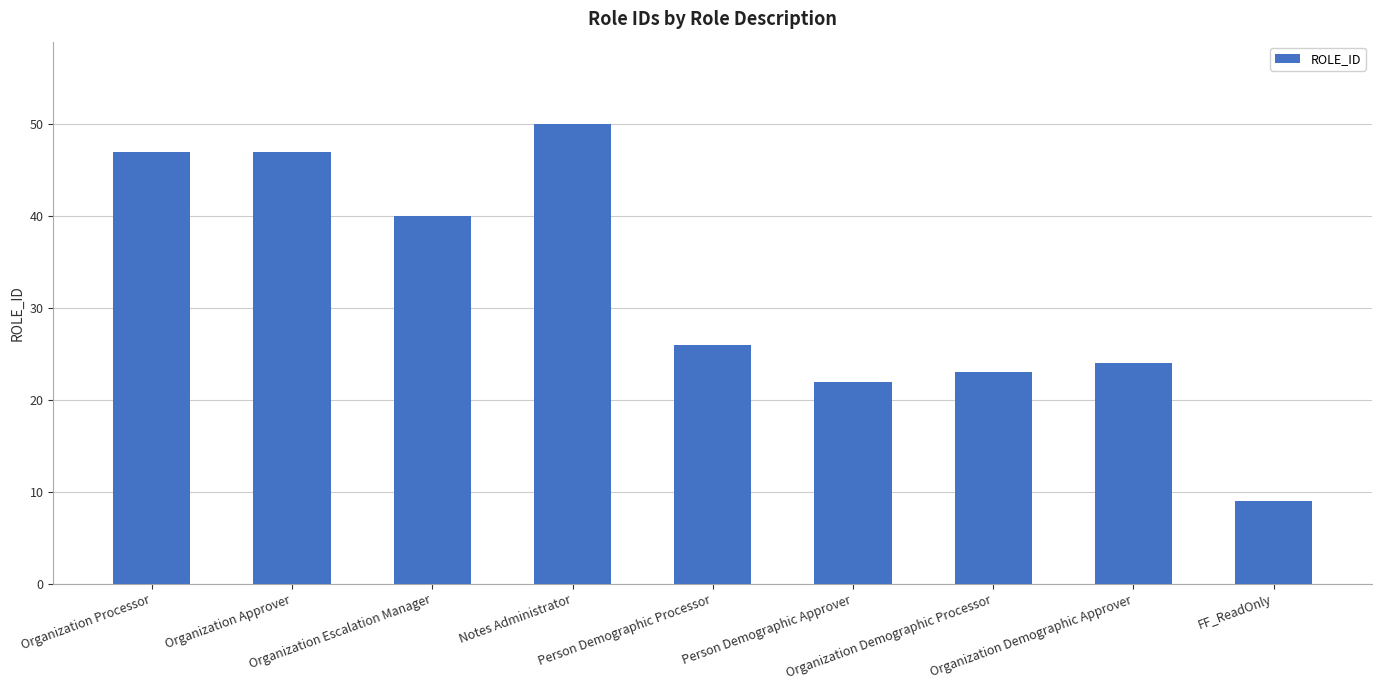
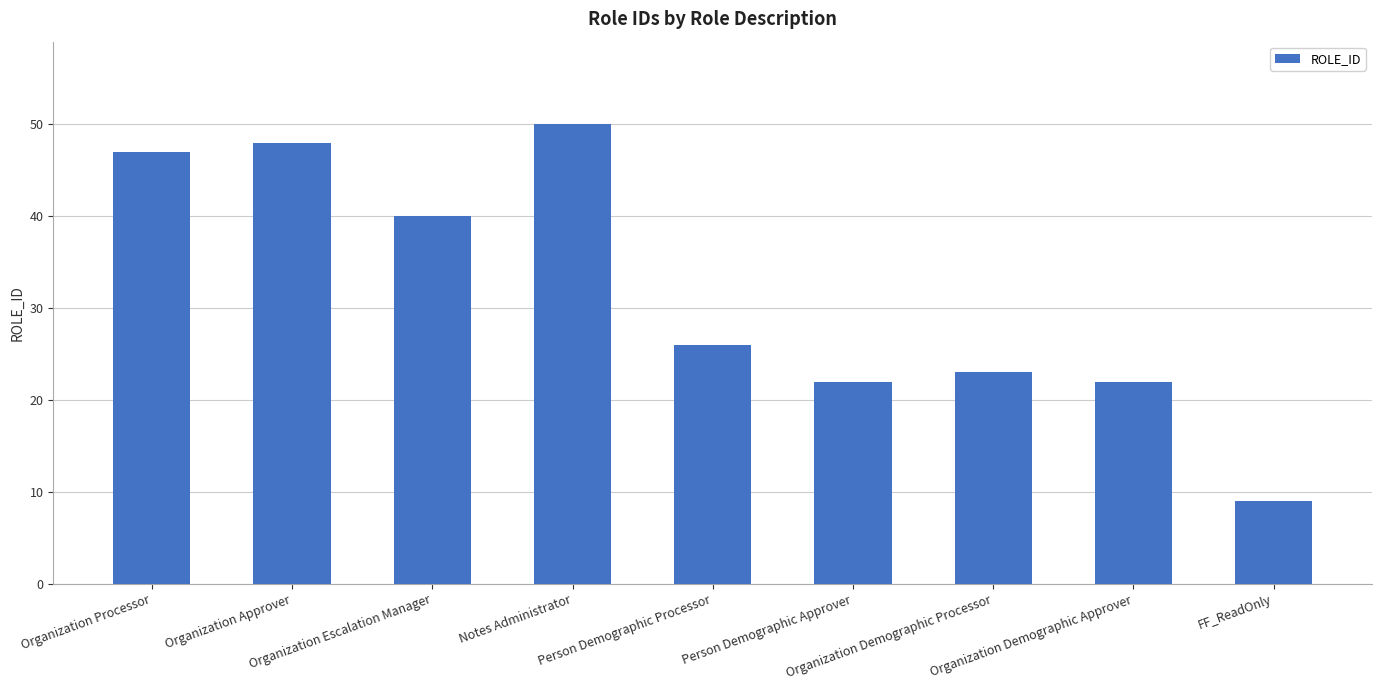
  {
    "Organization Processor": 47,
-   "Organization Approver": 47,
+   "Organization Approver": 48,
    "Organization Escalation Manager": 40,
    "Notes Administrator": 50,
    "Person Demographic Processor": 26,
    "Person Demographic Approver": 22,
    "Organization Demographic Processor": 23,
-   "Organization Demographic Approver": 24,
+   "Organization Demographic Approver": 22,
    "FF_ReadOnly": 9
  }
